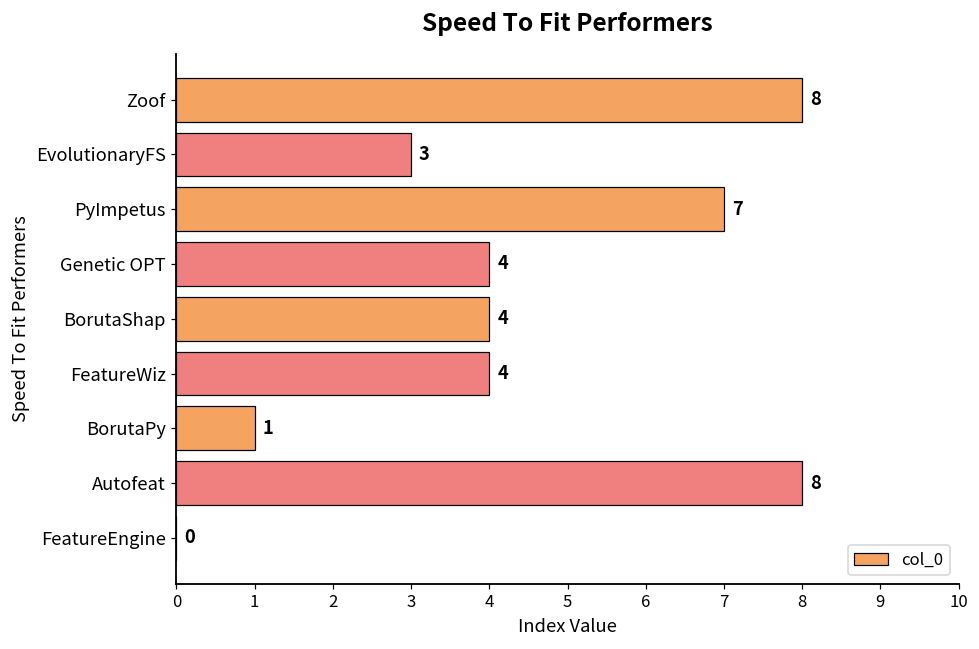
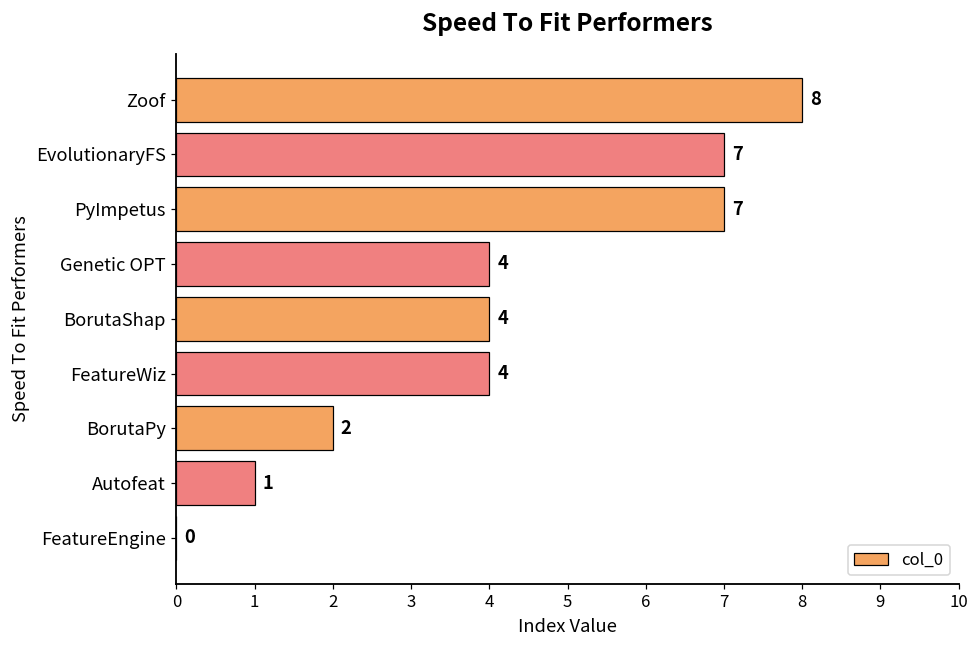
  {
    "Zoof": 8,
-   "EvolutionaryFS": 3,
+   "EvolutionaryFS": 7,
    "PyImpetus": 7,
    "Genetic OPT": 4,
    "BorutaShap": 4,
    "FeatureWiz": 4,
-   "BorutaPy": 1,
-   "Autofeat": 8,
+   "BorutaPy": 2,
+   "Autofeat": 1,
    "FeatureEngine": 0
  }
